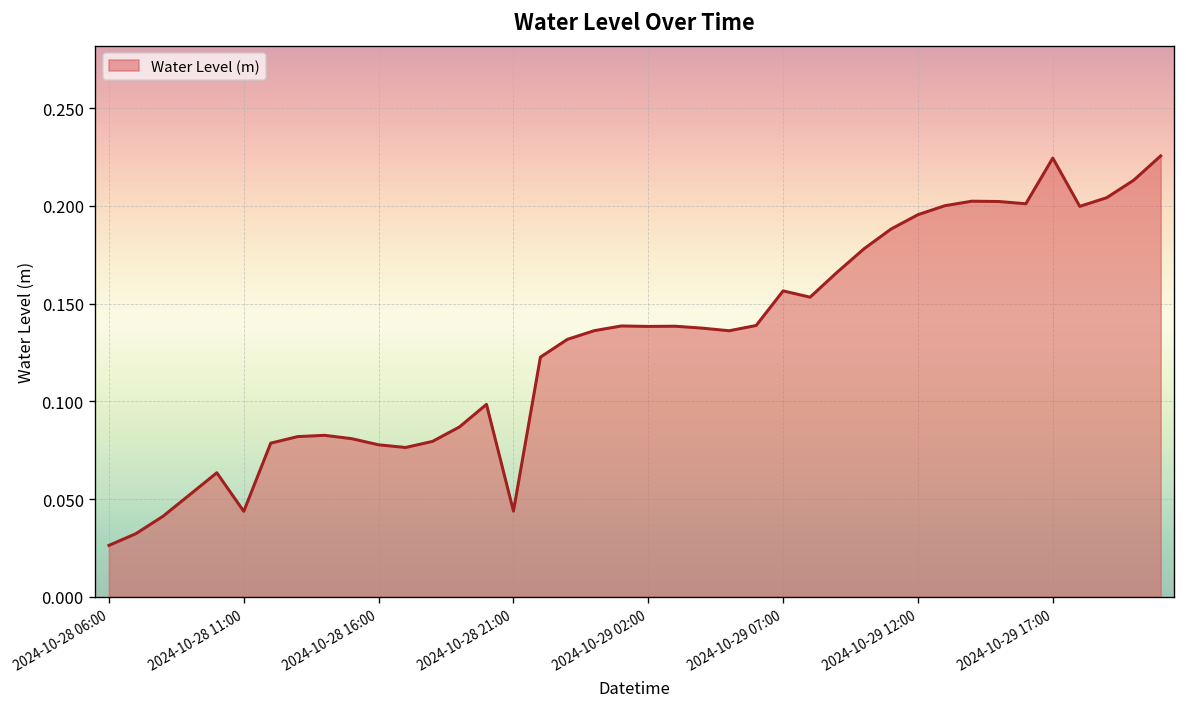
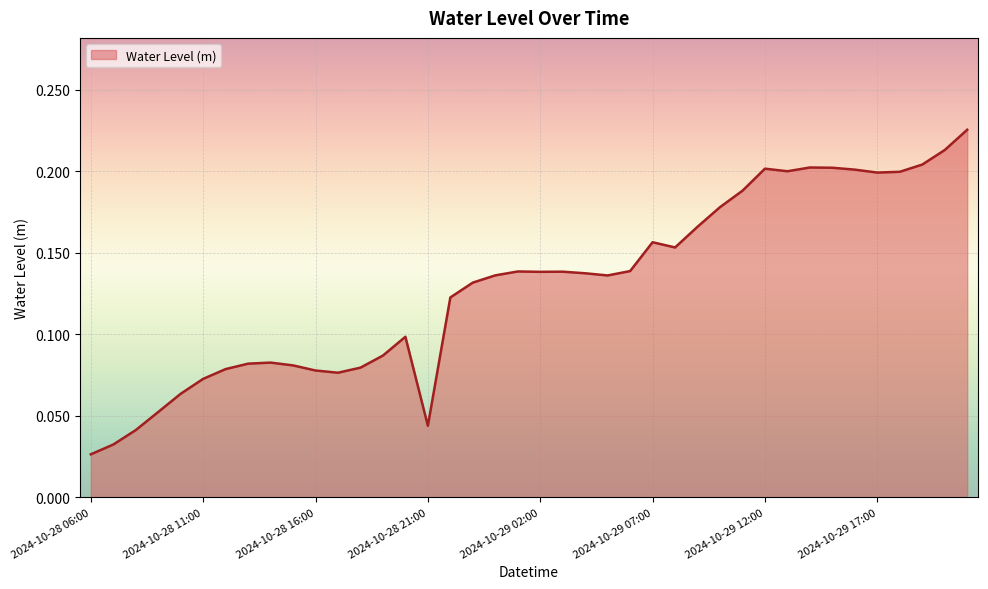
  {
    "2024-10-28 06:00": 0.026,
-   "2024-10-28 11:00": 0.044,
+   "2024-10-28 11:00": 0.073,
    "2024-10-28 16:00": 0.078,
    "2024-10-28 21:00": 0.044,
    "2024-10-29 02:00": 0.138,
    "2024-10-29 07:00": 0.157,
-   "2024-10-29 12:00": 0.196,
-   "2024-10-29 17:00": 0.224
+   "2024-10-29 12:00": 0.202,
+   "2024-10-29 17:00": 0.199
  }
